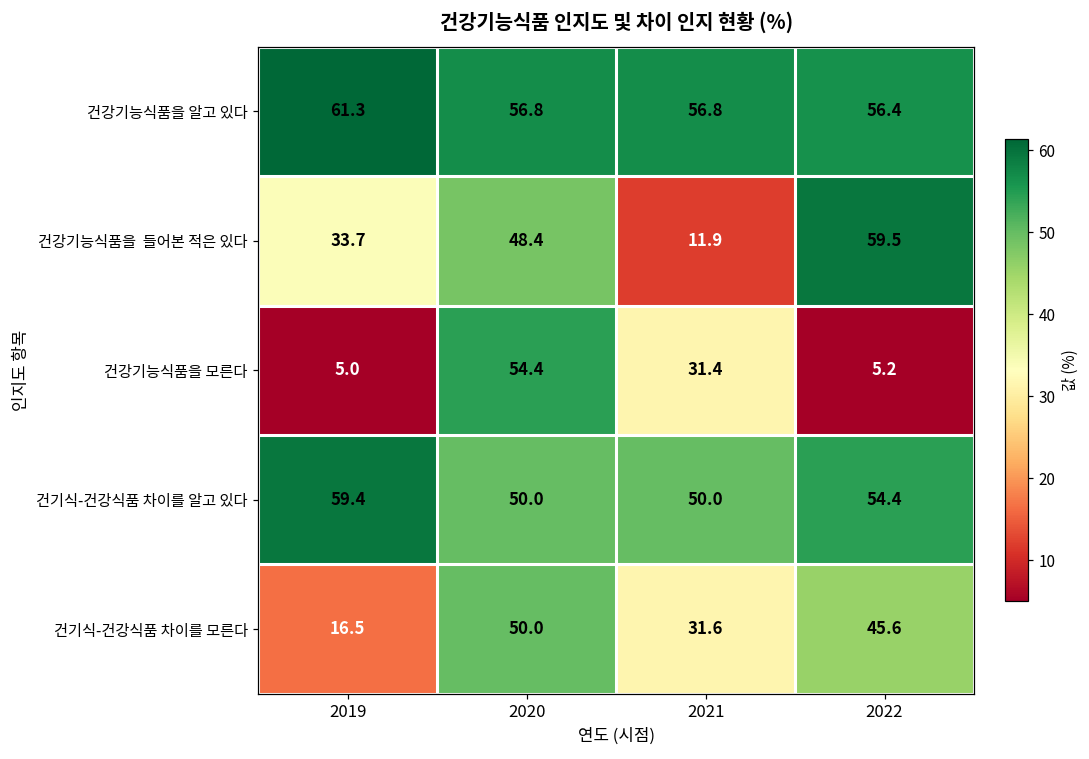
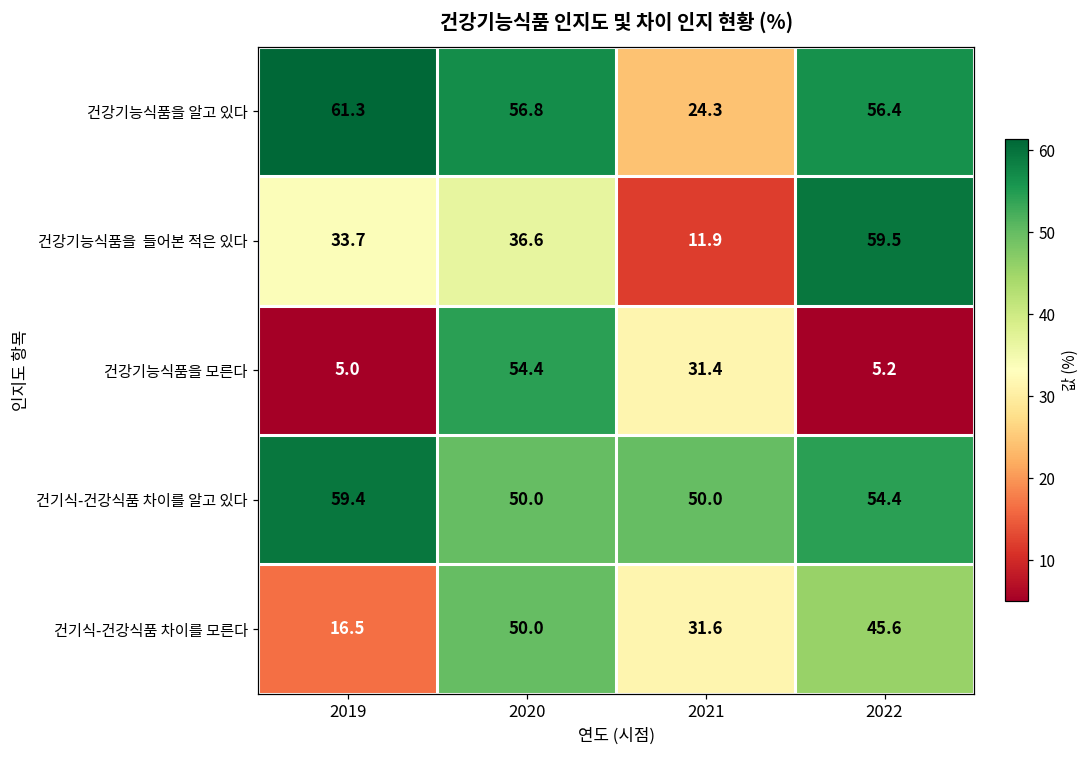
  {
    "건강기능식품을 알고 있다": {
      "2019": 61.3,
      "2020": 56.8,
-     "2021": 56.8,
+     "2021": 24.3,
      "2022": 56.4
    },
    "건강기능식품을 들어본 적은 있다": {
      "2019": 33.7,
-     "2020": 48.4,
+     "2020": 36.6,
      "2021": 11.9,
      "2022": 59.5
    },
    "건강기능식품을 모른다": {
      "2019": 5.0,
      "2020": 54.4,
      "2021": 31.4,
      "2022": 5.2
    },
    "건기식-건강식품 차이를 알고 있다": {
      "2019": 59.4,
      "2020": 50.0,
      "2021": 50.0,
      "2022": 54.4
    },
    "건기식-건강식품 차이를 모른다": {
      "2019": 16.5,
      "2020": 50.0,
      "2021": 31.6,
      "2022": 45.6
    }
  }
